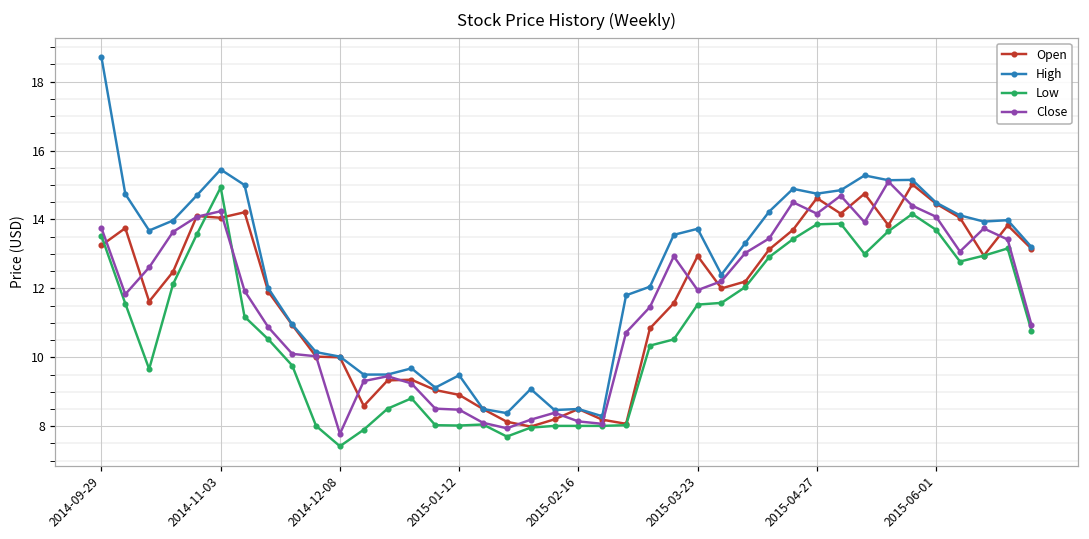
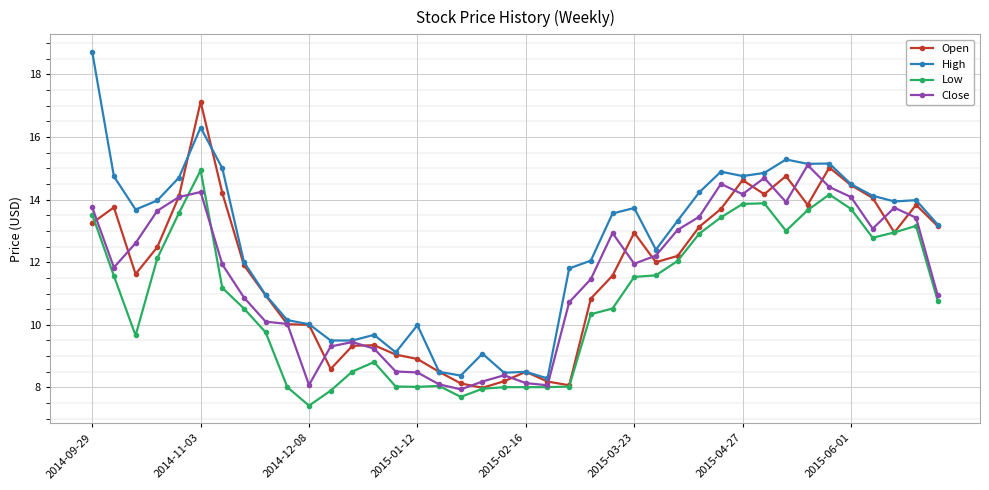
  {
    "Open": {
      "2014-09-29": 13.3,
-     "2014-11-03": 14.1,
+     "2014-11-03": 17.1,
      "2015-01-12": 8.9,
      "2015-03-23": 12.9,
      "2015-04-27": 14.6
    },
    "High": {
      "2014-09-29": 18.7,
-     "2014-11-03": 15.5,
-     "2015-01-12": 9.5,
+     "2014-11-03": 16.3,
+     "2015-01-12": 10.0,
      "2015-03-23": 13.7,
      "2015-04-27": 14.8
    },
    "Low": {
      "2014-09-29": 13.5,
      "2014-11-03": 14.9,
      "2014-12-08": 7.4,
      "2015-01-12": 8.0,
      "2015-02-16": 8.0,
      "2015-03-23": 11.5,
      "2015-04-27": 13.9,
      "2015-06-01": 13.7
    },
    "Close": {
      "2014-09-29": 13.8,
      "2014-11-03": 14.2,
-     "2014-12-08": 7.8,
+     "2014-12-08": 8.1,
      "2015-01-12": 8.5,
      "2015-02-16": 8.1,
      "2015-03-23": 12.0,
      "2015-04-27": 14.2,
      "2015-06-01": 14.1
    }
  }
